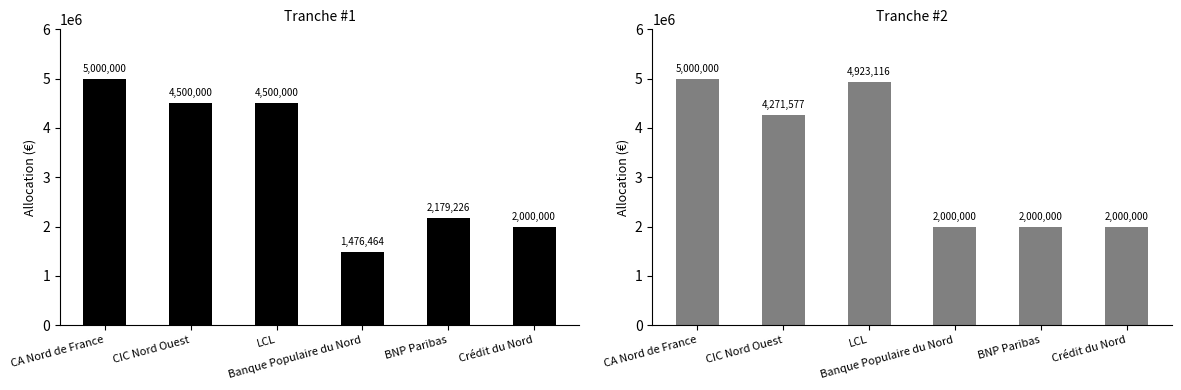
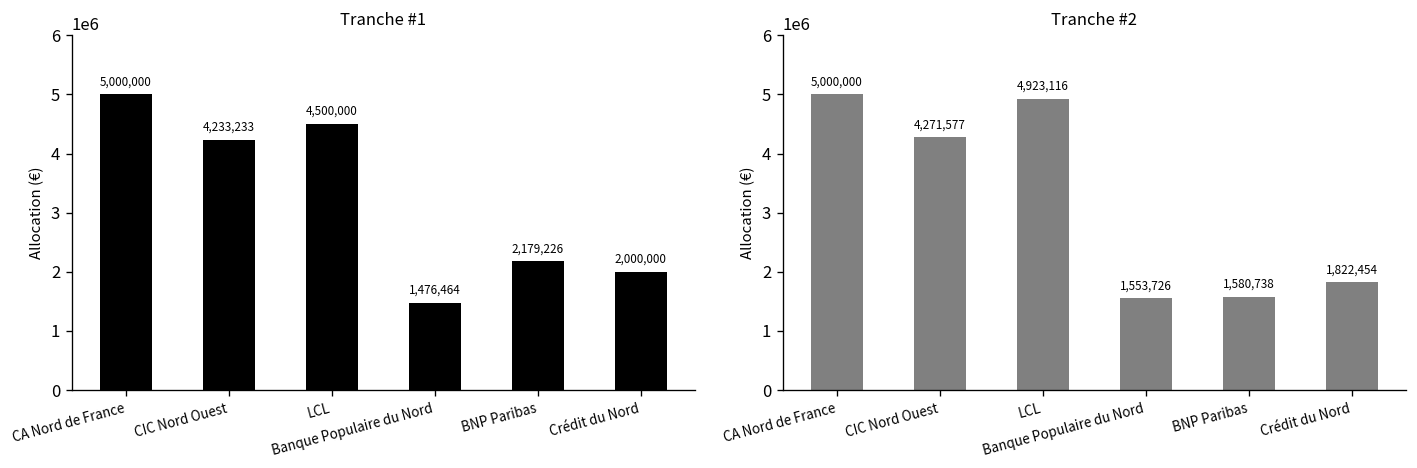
  {
    "Tranche #1": {
      "CA Nord de France": "5,000,000",
-     "CIC Nord Ouest": "4,500,000",
+     "CIC Nord Ouest": "4,233,233",
      "LCL": "4,500,000",
      "Banque Populaire du Nord": "1,476,464",
      "BNP Paribas": "2,179,226",
      "Crédit du Nord": "2,000,000"
    },
    "Tranche #2": {
      "CA Nord de France": "5,000,000",
      "CIC Nord Ouest": "4,271,577",
      "LCL": "4,923,116",
-     "Banque Populaire du Nord": "2,000,000",
-     "BNP Paribas": "2,000,000",
-     "Crédit du Nord": "2,000,000"
+     "Banque Populaire du Nord": "1,553,726",
+     "BNP Paribas": "1,580,738",
+     "Crédit du Nord": "1,822,454"
    }
  }
